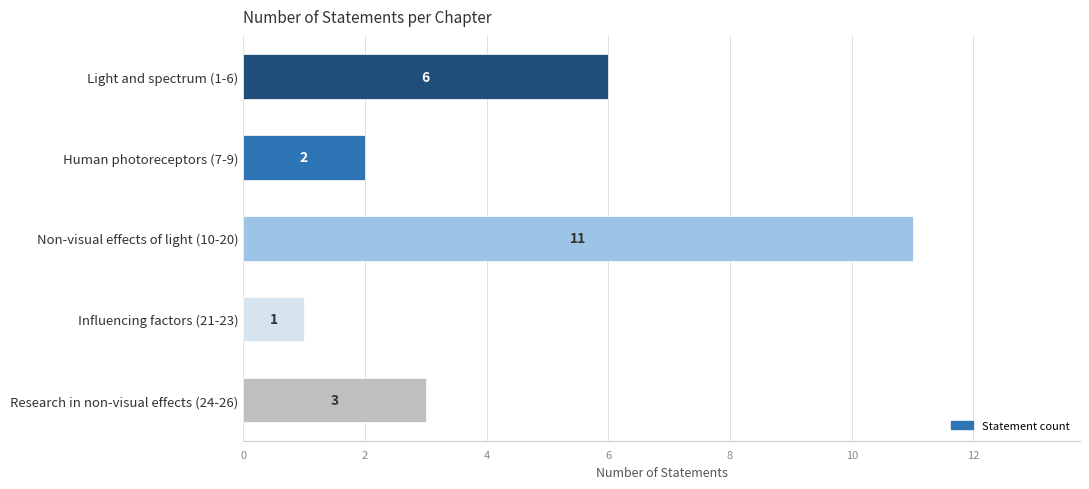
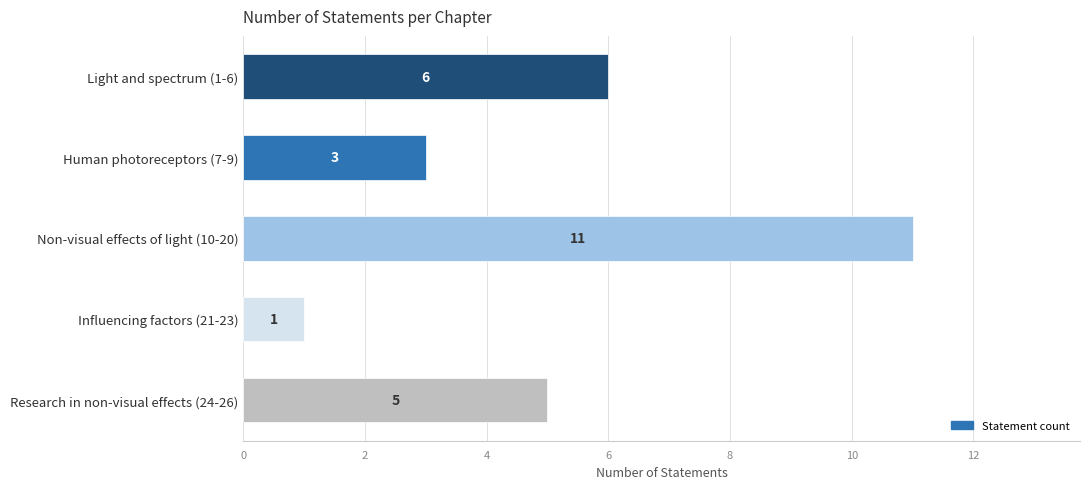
  {
    "Light and spectrum (1-6)": 6,
-   "Human photoreceptors (7-9)": 2,
+   "Human photoreceptors (7-9)": 3,
    "Non-visual effects of light (10-20)": 11,
    "Influencing factors (21-23)": 1,
-   "Research in non-visual effects (24-26)": 3
+   "Research in non-visual effects (24-26)": 5
  }
